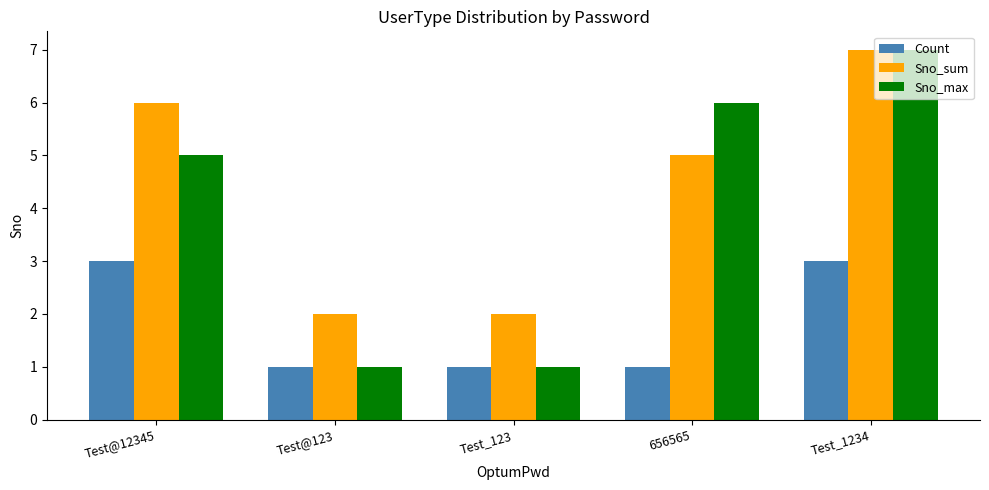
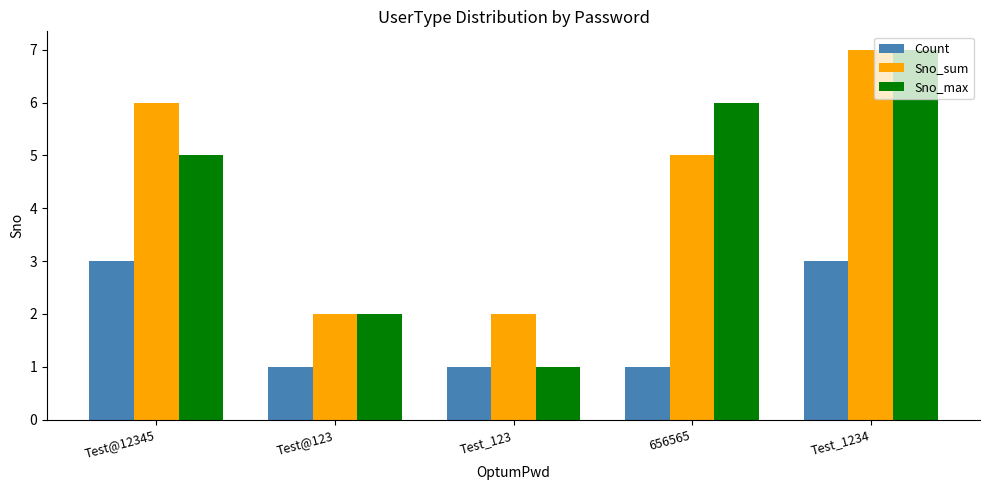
  {
    "Count": {
      "Test@12345": 3,
      "Test@123": 1,
      "Test_123": 1,
      "656565": 1,
      "Test_1234": 3
    },
    "Sno_sum": {
      "Test@12345": 6,
      "Test@123": 2,
      "Test_123": 2,
      "656565": 5,
      "Test_1234": 7
    },
    "Sno_max": {
      "Test@12345": 5,
-     "Test@123": 1,
+     "Test@123": 2,
      "Test_123": 1,
      "656565": 6
    }
  }
